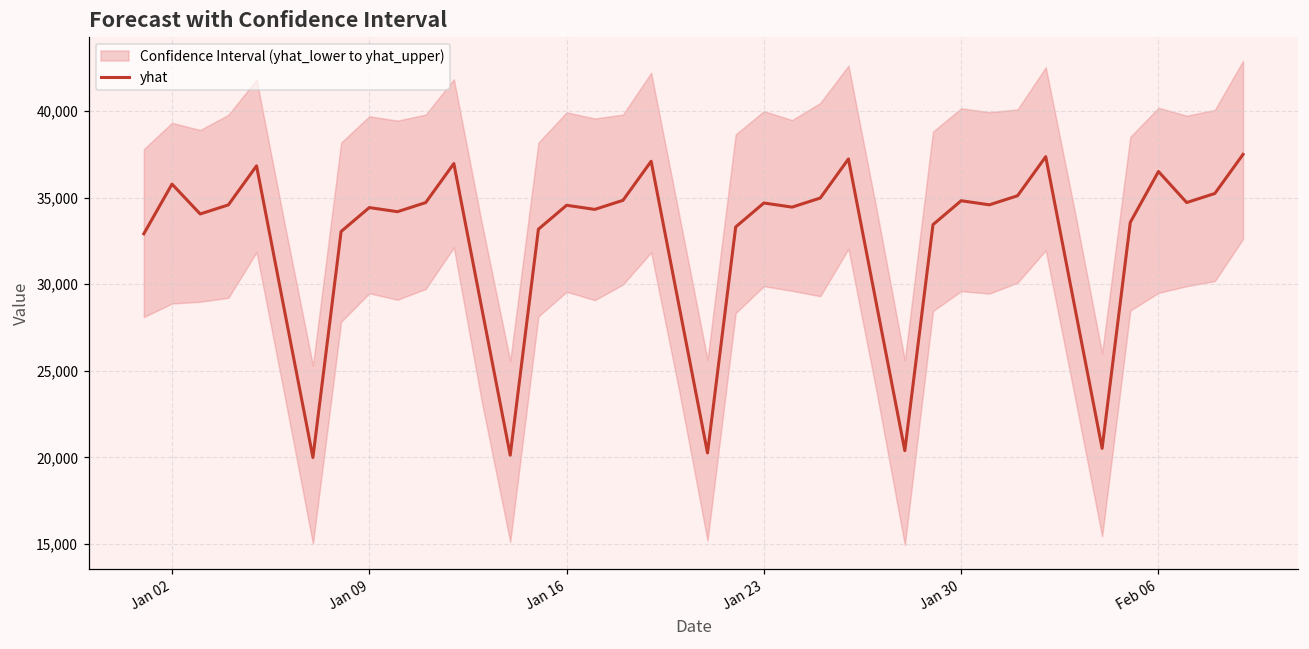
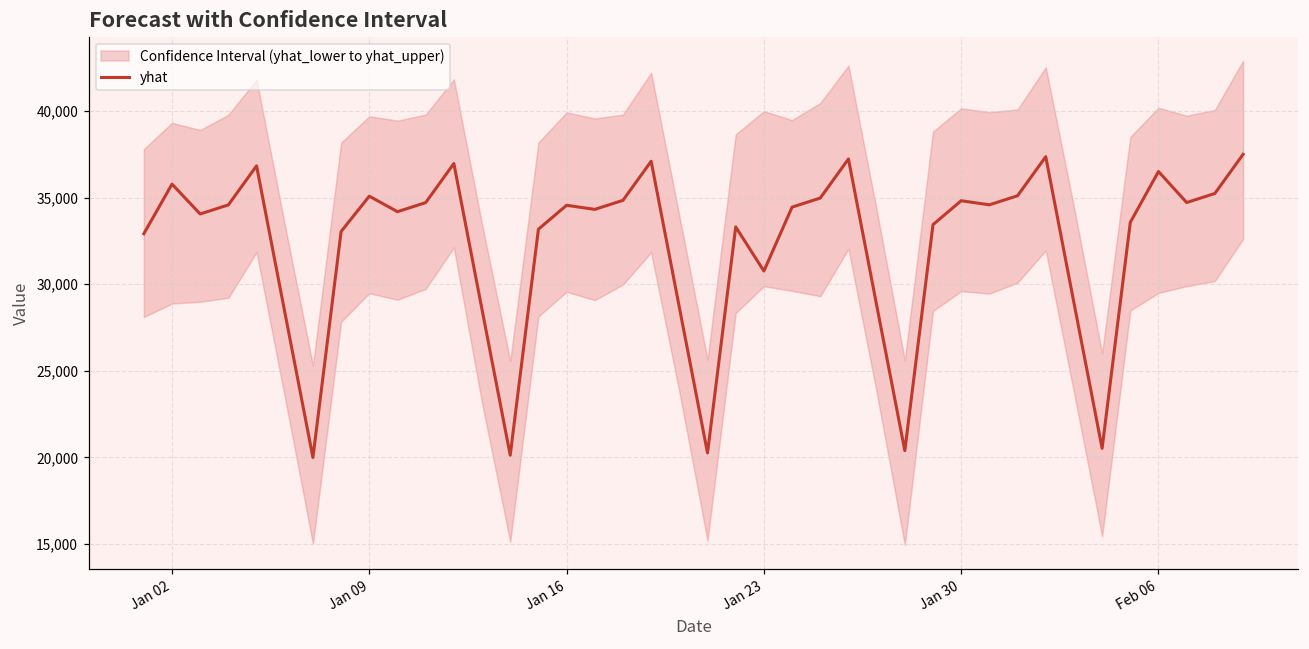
  {
    "yhat": {
      "Jan 02": "35,800",
-     "Jan 09": "34,400",
+     "Jan 09": "35,100",
      "Jan 16": "34,600",
-     "Jan 23": "34,700",
+     "Jan 23": "30,800",
      "Jan 30": "34,800",
      "Feb 06": "36,500"
    }
  }
